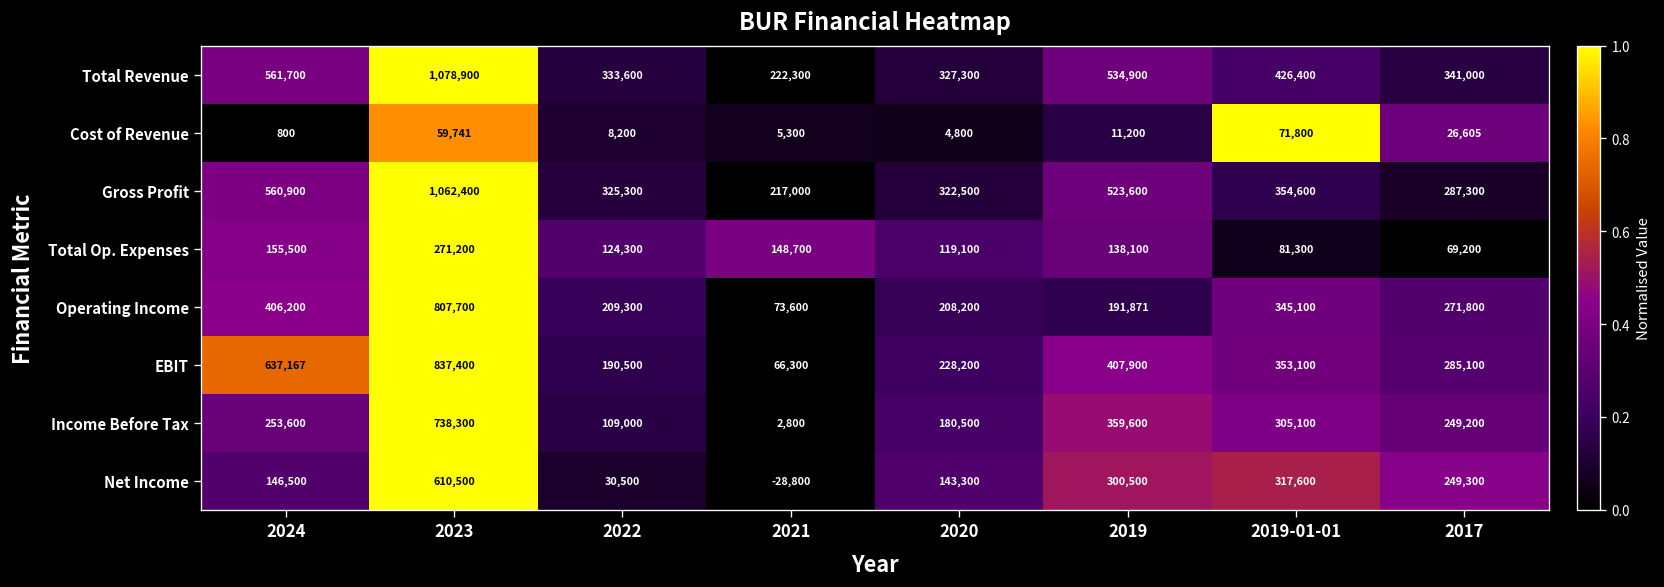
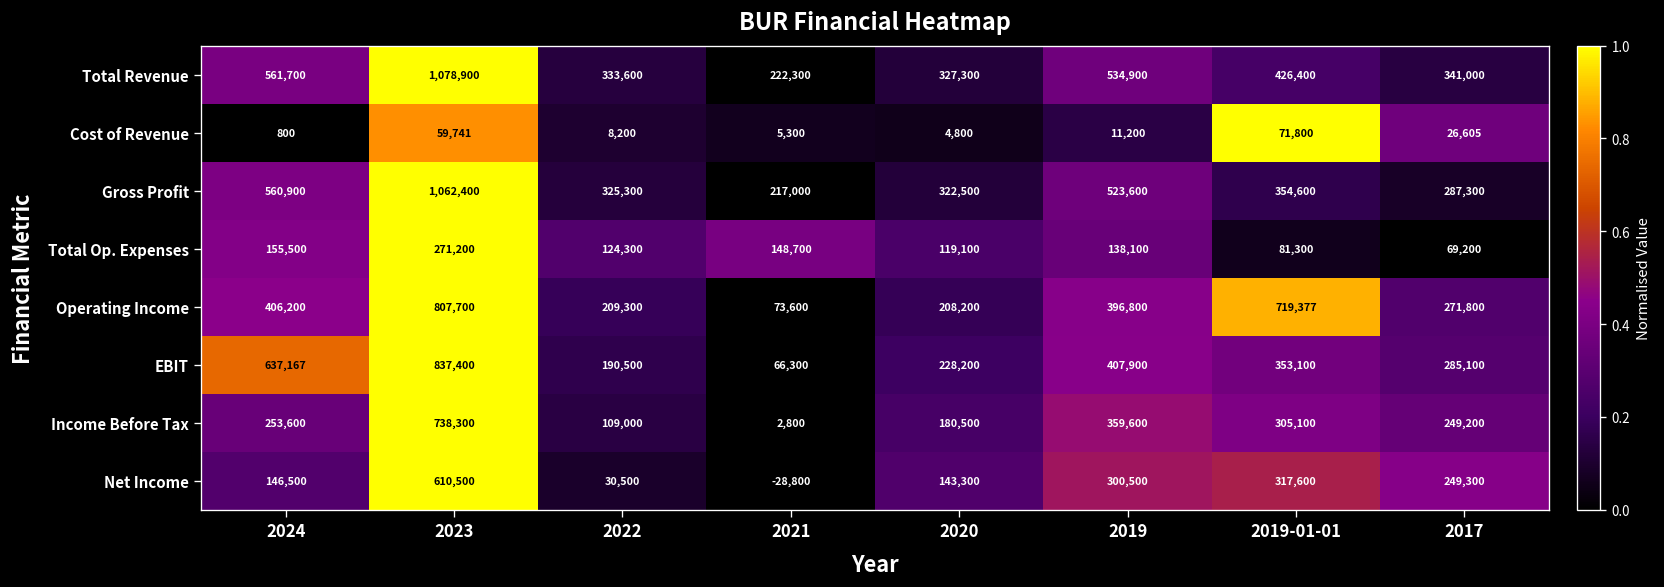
  {
    "Total Revenue": {
      "2024": "561,700",
      "2023": "1,078,900",
      "2022": "333,600",
      "2021": "222,300",
      "2020": "327,300",
      "2019": "534,900",
      "2019-01-01": "426,400",
      "2017": "341,000"
    },
    "Cost of Revenue": {
      "2024": "800",
      "2023": "59,741",
      "2022": "8,200",
      "2021": "5,300",
      "2020": "4,800",
      "2019": "11,200",
      "2019-01-01": "71,800",
      "2017": "26,605"
    },
    "Gross Profit": {
      "2024": "560,900",
      "2023": "1,062,400",
      "2022": "325,300",
      "2021": "217,000",
      "2020": "322,500",
      "2019": "523,600",
      "2019-01-01": "354,600",
      "2017": "287,300"
    },
    "Total Op. Expenses": {
      "2024": "155,500",
      "2023": "271,200",
      "2022": "124,300",
      "2021": "148,700",
      "2020": "119,100",
      "2019": "138,100",
      "2019-01-01": "81,300",
      "2017": "69,200"
    },
    "Operating Income": {
      "2024": "406,200",
      "2023": "807,700",
      "2022": "209,300",
      "2021": "73,600",
      "2020": "208,200",
-     "2019": "191,871",
-     "2019-01-01": "345,100",
+     "2019": "396,800",
+     "2019-01-01": "719,377",
      "2017": "271,800"
    },
    "EBIT": {
      "2024": "637,167",
      "2023": "837,400",
      "2022": "190,500",
      "2021": "66,300",
      "2020": "228,200",
      "2019": "407,900",
      "2019-01-01": "353,100",
      "2017": "285,100"
    },
    "Income Before Tax": {
      "2024": "253,600",
      "2023": "738,300",
      "2022": "109,000",
      "2021": "2,800",
      "2020": "180,500",
      "2019": "359,600",
      "2019-01-01": "305,100",
      "2017": "249,200"
    },
    "Net Income": {
      "2024": "146,500",
      "2023": "610,500",
      "2022": "30,500",
      "2021": "-28,800",
      "2020": "143,300",
      "2019": "300,500",
      "2019-01-01": "317,600",
      "2017": "249,300"
    }
  }
